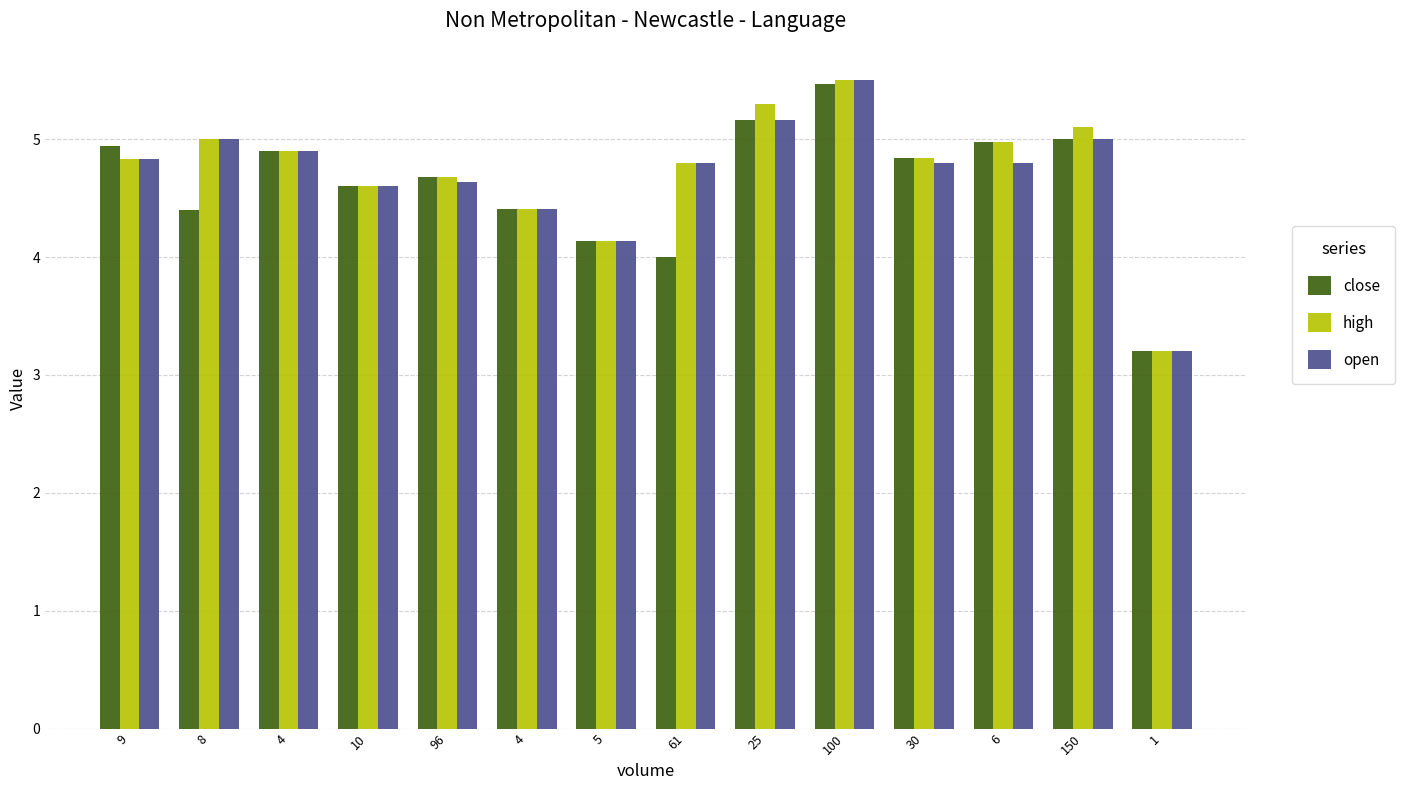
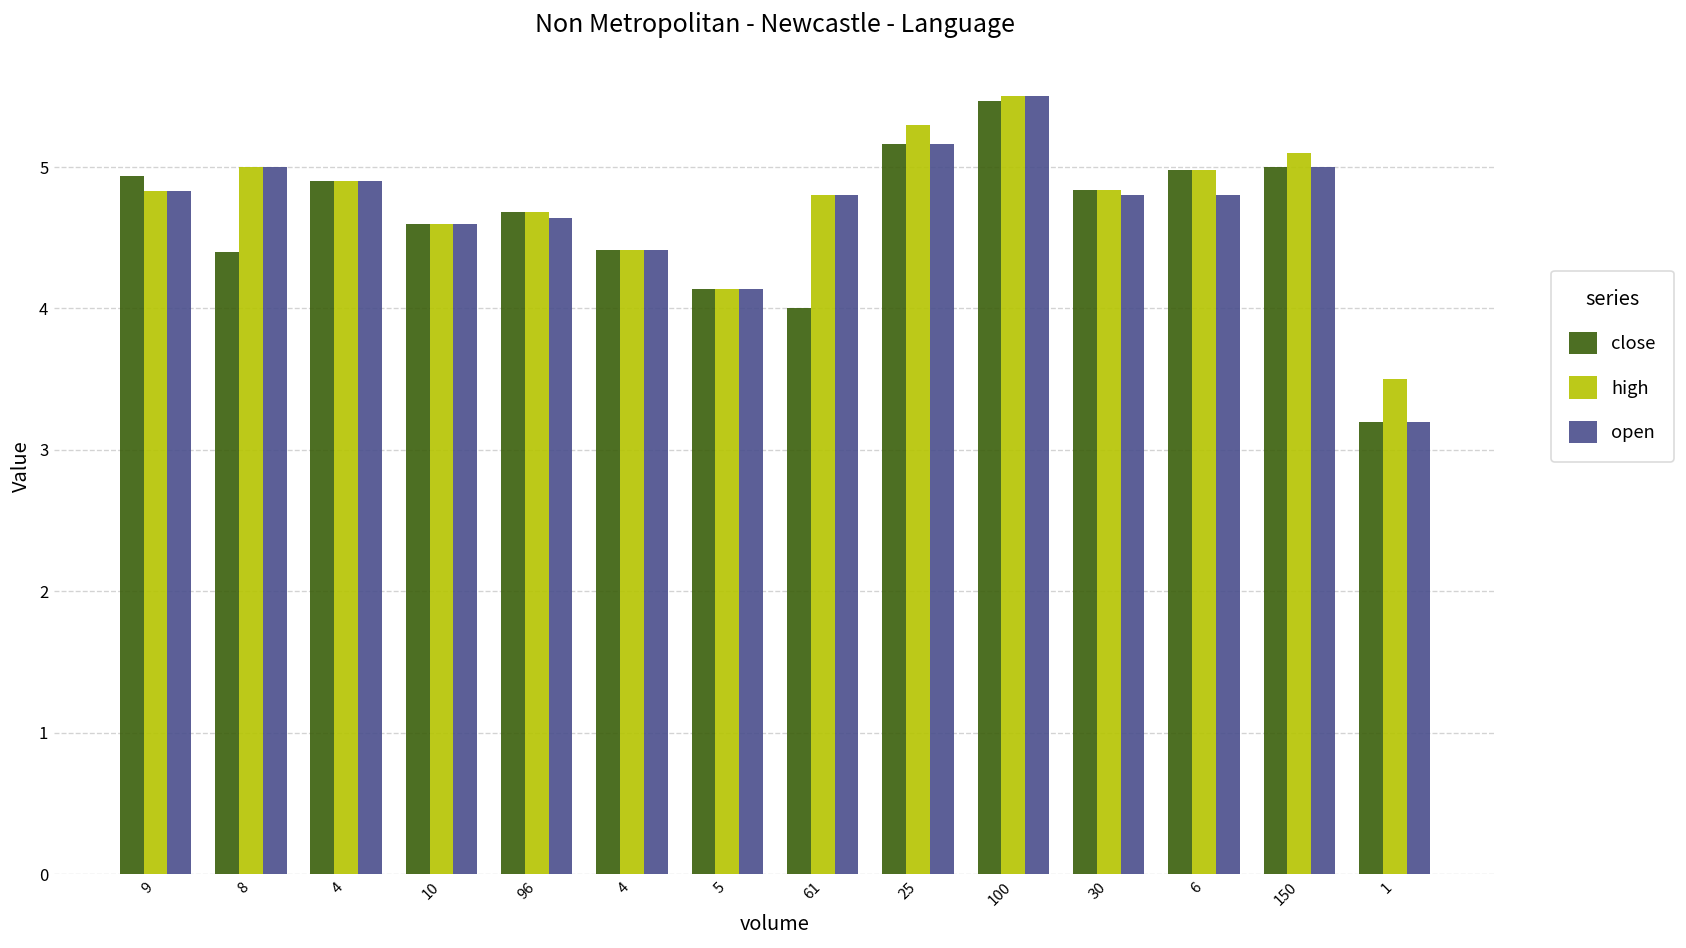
  {
    "close": {
      "9": 4.94,
      "8": 4.4,
      "10": 4.6,
      "96": 4.7,
      "5": 4.14,
      "61": 4.0,
      "25": 5.16,
      "100": 5.47,
      "30": 4.84,
      "6": 5.0,
      "150": 5.0,
      "1": 3.2
    },
    "high": {
      "9": 4.83,
      "8": 5.0,
      "10": 4.6,
      "96": 4.7,
      "5": 4.14,
      "61": 4.8,
      "25": 5.3,
      "100": 5.5,
      "30": 4.84,
      "6": 5.0,
      "150": 5.1,
-     "1": 3.2
+     "1": 3.5
    },
    "open": {
      "9": 4.83,
      "8": 5.0,
      "10": 4.6,
      "96": 4.64,
      "5": 4.14,
      "61": 4.8,
      "25": 5.16,
      "100": 5.5,
      "30": 4.8,
      "6": 4.8,
      "150": 5.0,
      "1": 3.2
    }
  }
